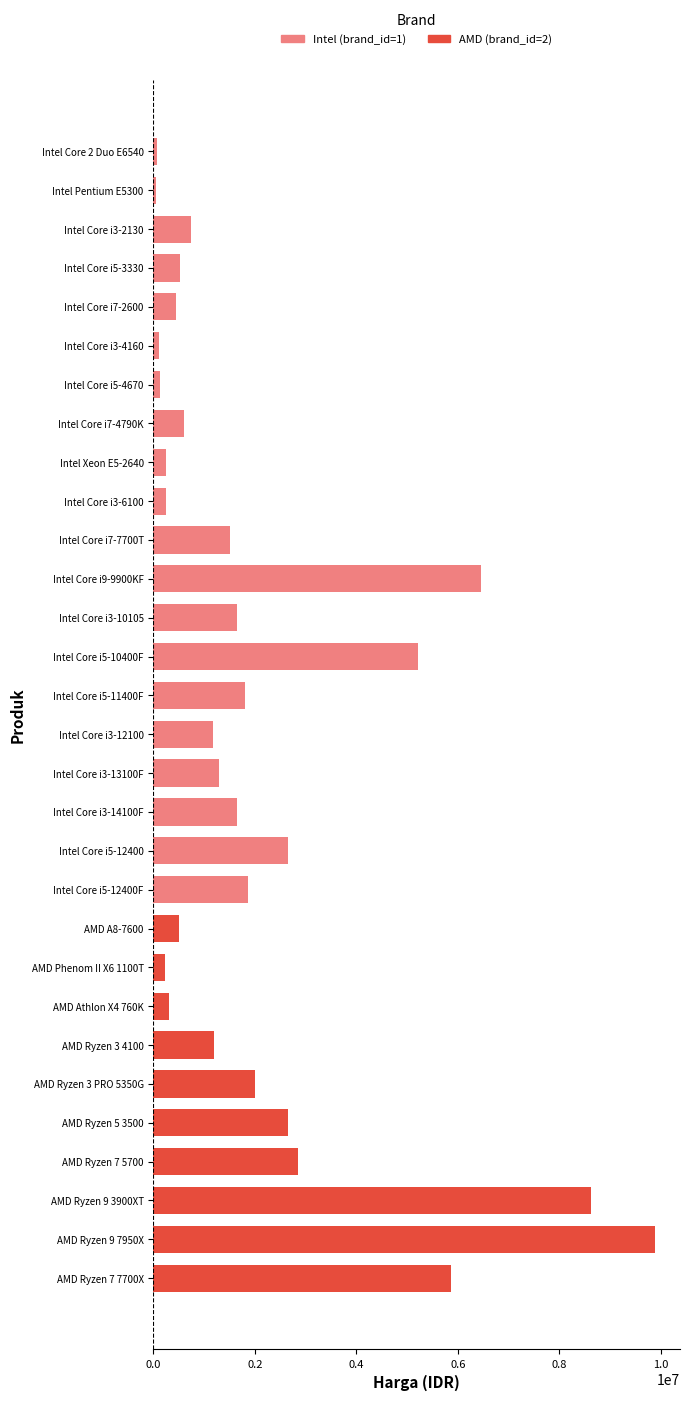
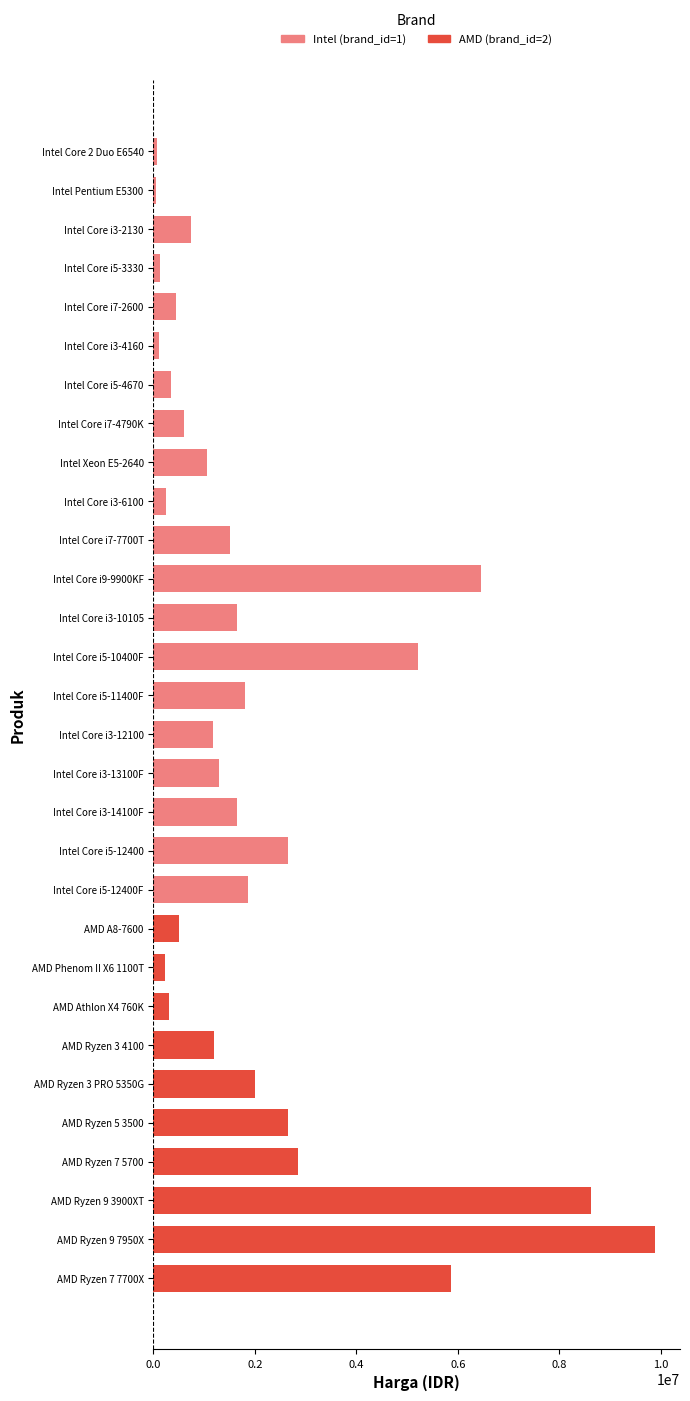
  {
    "Intel (brand_id=1)": {
      "Intel Core 2 Duo E6540": 100000,
      "Intel Pentium E5300": 100000,
      "Intel Core i3-2130": 800000,
-     "Intel Core i5-3330": 500000,
+     "Intel Core i5-3330": 100000,
      "Intel Core i7-2600": 500000,
      "Intel Core i3-4160": 100000,
-     "Intel Core i5-4670": 100000,
+     "Intel Core i5-4670": 400000,
      "Intel Core i7-4790K": 600000,
-     "Intel Xeon E5-2640": 300000,
+     "Intel Xeon E5-2640": 1100000,
      "Intel Core i3-6100": 300000,
      "Intel Core i7-7700T": 1500000,
      "Intel Core i9-9900KF": 6500000,
      "Intel Core i3-10105": 1700000,
      "Intel Core i5-10400F": 5200000,
      "Intel Core i5-11400F": 1800000,
      "Intel Core i3-12100": 1200000,
      "Intel Core i3-13100F": 1300000,
      "Intel Core i3-14100F": 1700000,
      "Intel Core i5-12400": 2700000,
      "Intel Core i5-12400F": 1900000,
      "AMD A8-7600": 0,
      "AMD Phenom II X6 1100T": 0,
      "AMD Athlon X4 760K": 0,
      "AMD Ryzen 3 4100": 0,
      "AMD Ryzen 3 PRO 5350G": 0,
      "AMD Ryzen 5 3500": 0,
      "AMD Ryzen 7 5700": 0,
      "AMD Ryzen 9 3900XT": 0,
      "AMD Ryzen 9 7950X": 0,
      "AMD Ryzen 7 7700X": 0
    },
    "AMD (brand_id=2)": {
      "Intel Core 2 Duo E6540": 0,
      "Intel Pentium E5300": 0,
      "Intel Core i3-2130": 0,
      "Intel Core i5-3330": 0,
      "Intel Core i7-2600": 0,
      "Intel Core i3-4160": 0,
      "Intel Core i5-4670": 0,
      "Intel Core i7-4790K": 0,
      "Intel Xeon E5-2640": 0,
      "Intel Core i3-6100": 0,
      "Intel Core i7-7700T": 0,
      "Intel Core i9-9900KF": 0,
      "Intel Core i3-10105": 0,
      "Intel Core i5-10400F": 0,
      "Intel Core i5-11400F": 0,
      "Intel Core i3-12100": 0,
      "Intel Core i3-13100F": 0,
      "Intel Core i3-14100F": 0,
      "Intel Core i5-12400": 0,
      "Intel Core i5-12400F": 0,
      "AMD A8-7600": 500000,
      "AMD Phenom II X6 1100T": 200000,
      "AMD Athlon X4 760K": 300000,
      "AMD Ryzen 3 4100": 1200000,
      "AMD Ryzen 3 PRO 5350G": 2000000,
      "AMD Ryzen 5 3500": 2700000,
      "AMD Ryzen 7 5700": 2900000,
      "AMD Ryzen 9 3900XT": 8600000,
      "AMD Ryzen 9 7950X": 9900000,
      "AMD Ryzen 7 7700X": 5900000
    }
  }
